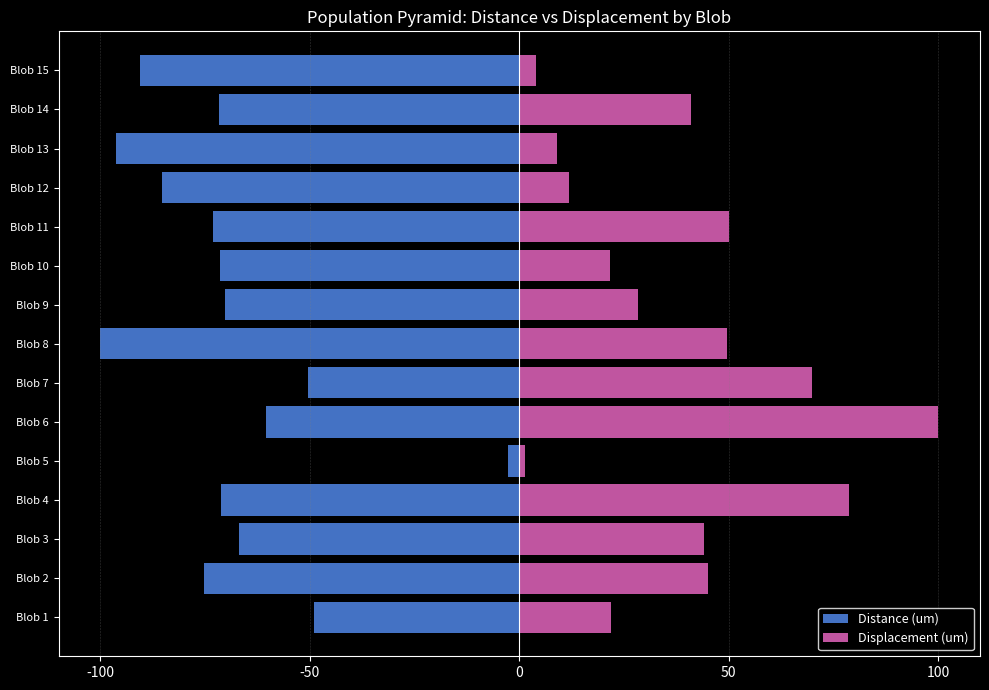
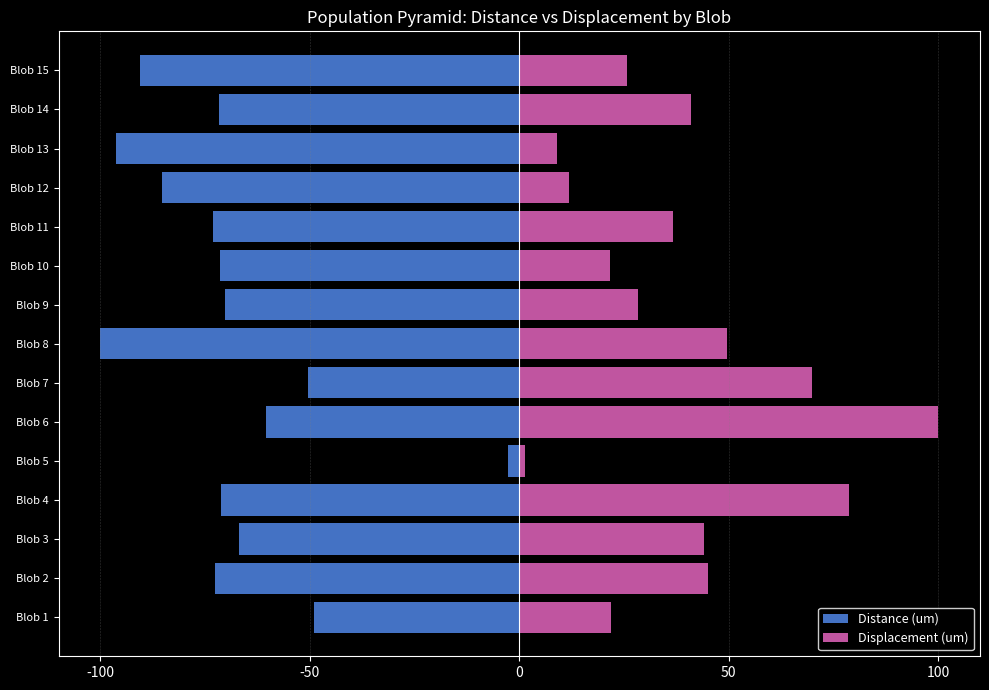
  {
    "Distance (um)": {
      "Blob 15": -90,
      "Blob 14": -72,
      "Blob 13": -96,
      "Blob 12": -85,
      "Blob 11": -73,
      "Blob 10": -71,
      "Blob 9": -70,
      "Blob 8": -100,
      "Blob 7": -51,
      "Blob 6": -61,
      "Blob 5": -3,
      "Blob 4": -71,
      "Blob 3": -67,
-     "Blob 2": -75,
+     "Blob 2": -73,
      "Blob 1": -49
    },
    "Displacement (um)": {
-     "Blob 15": 4,
+     "Blob 15": 26,
      "Blob 14": 41,
      "Blob 13": 9,
      "Blob 12": 12,
-     "Blob 11": 50,
+     "Blob 11": 37,
      "Blob 10": 22,
      "Blob 9": 28,
      "Blob 8": 50,
      "Blob 7": 70,
      "Blob 6": 100,
      "Blob 5": 1,
      "Blob 4": 79,
      "Blob 3": 44,
      "Blob 2": 45,
      "Blob 1": 22
    }
  }
